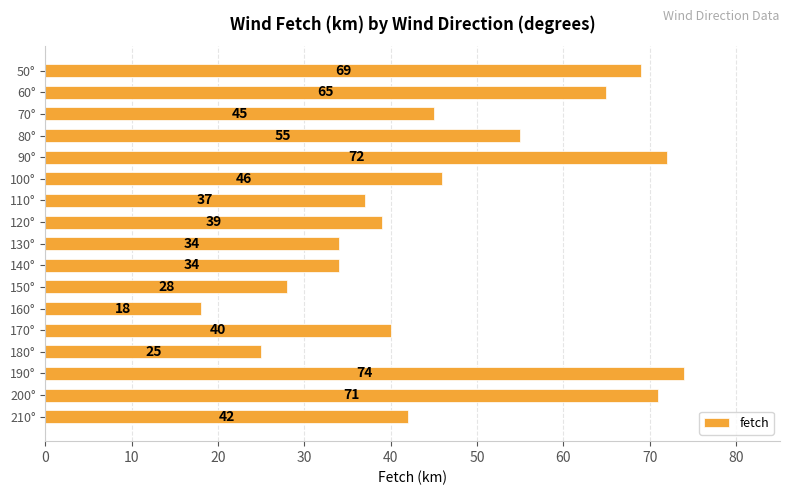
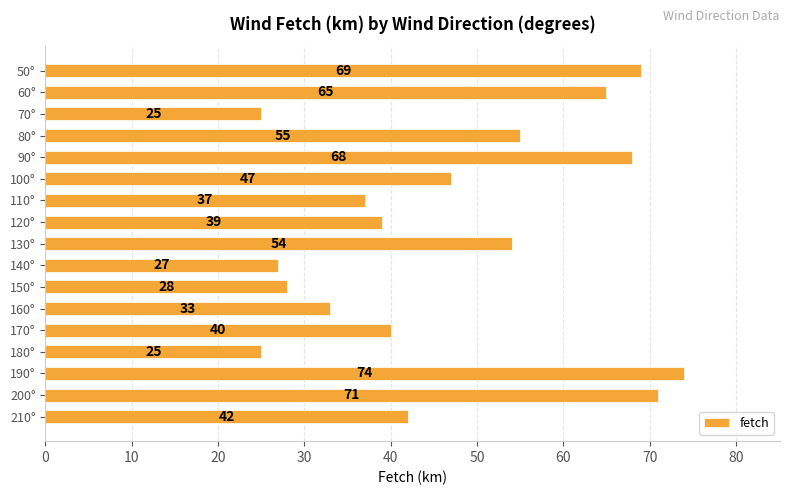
  {
    "50°": 69,
    "60°": 65,
-   "70°": 45,
+   "70°": 25,
    "80°": 55,
-   "90°": 72,
-   "100°": 46,
+   "90°": 68,
+   "100°": 47,
    "110°": 37,
    "120°": 39,
-   "130°": 34,
-   "140°": 34,
+   "130°": 54,
+   "140°": 27,
    "150°": 28,
-   "160°": 18,
+   "160°": 33,
    "170°": 40,
    "180°": 25,
    "190°": 74,
    "200°": 71,
    "210°": 42
  }
